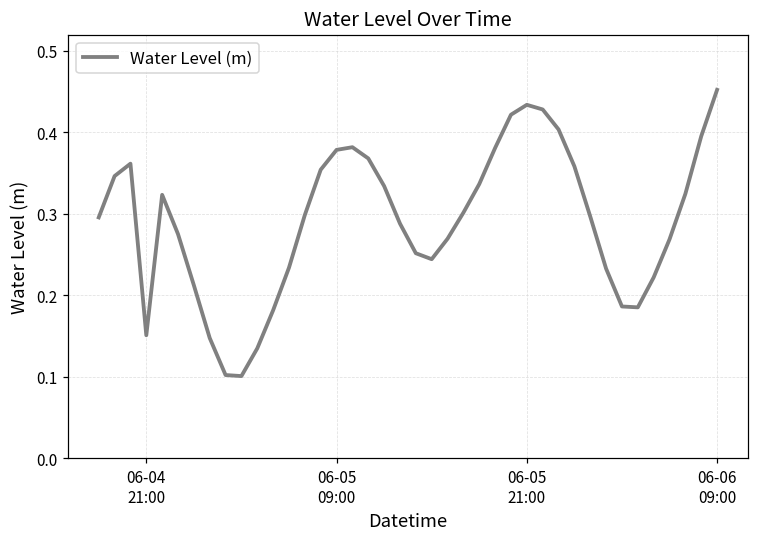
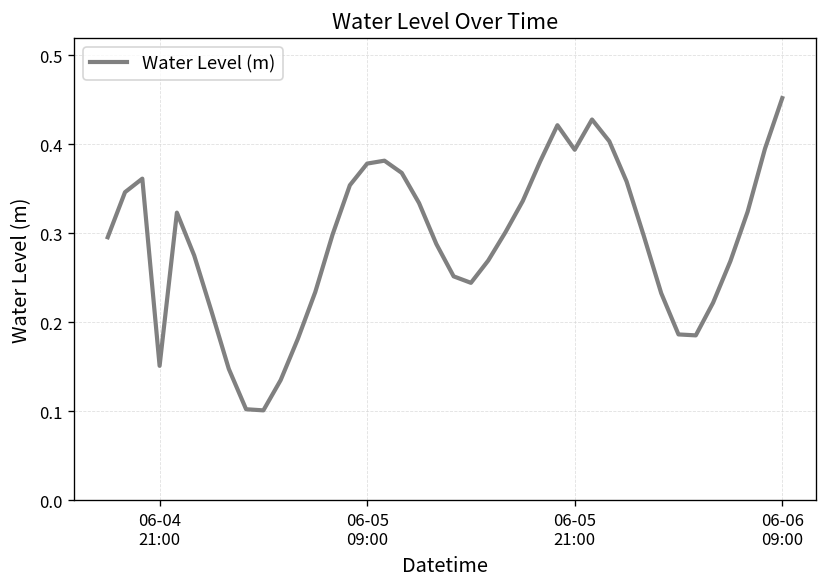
  {
    "06-04 21:00": 0.15,
    "06-05 09:00": 0.38,
-   "06-05 21:00": 0.43,
+   "06-05 21:00": 0.39,
    "06-06 09:00": 0.45
  }
